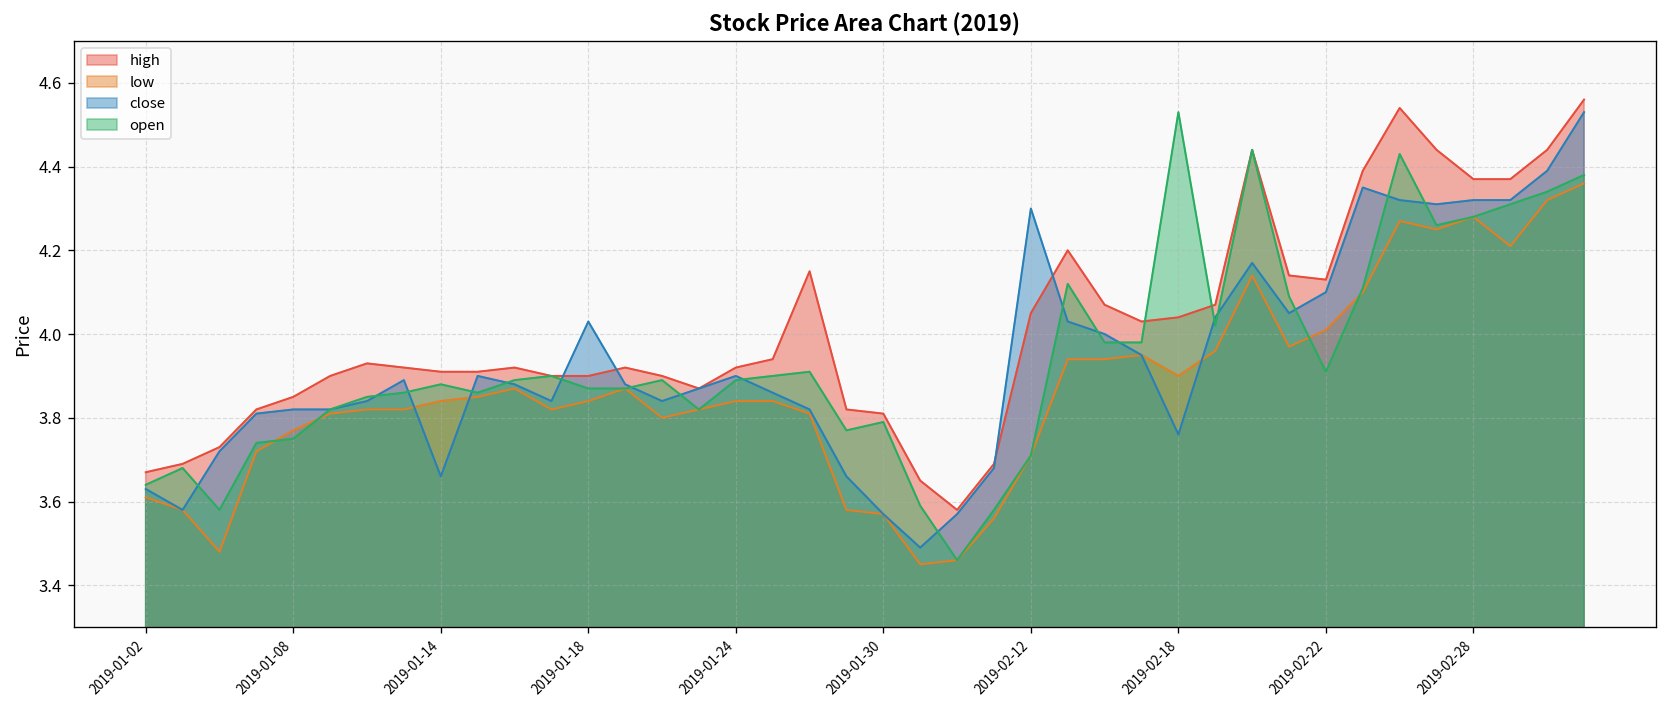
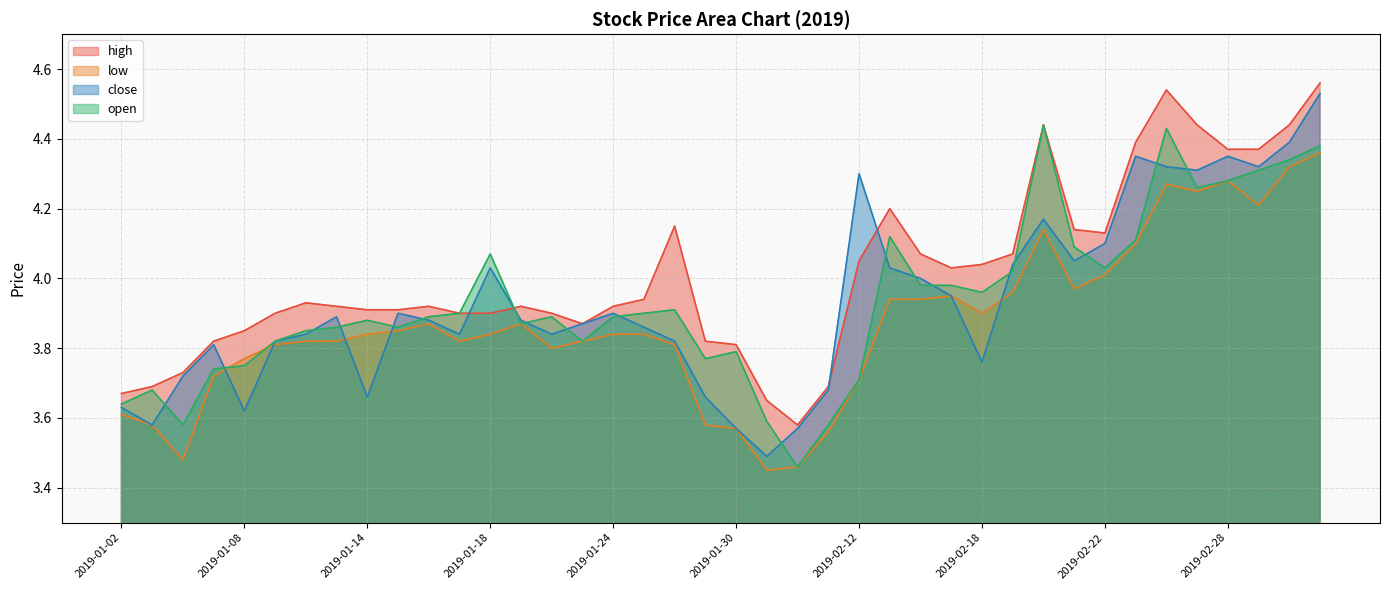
  {
    "close": {
      "2019-01-02": 3.63,
-     "2019-01-08": 3.82,
+     "2019-01-08": 3.62,
      "2019-01-14": 3.66,
      "2019-01-18": 4.03,
      "2019-01-24": 3.90,
      "2019-02-12": 4.30,
      "2019-02-18": 3.76,
      "2019-02-22": 4.10,
-     "2019-02-28": 4.32
+     "2019-02-28": 4.35
    },
    "open": {
      "2019-01-02": 3.64,
      "2019-01-08": 3.75,
      "2019-01-14": 3.88,
-     "2019-01-18": 3.87,
+     "2019-01-18": 4.07,
      "2019-01-24": 3.89,
      "2019-01-30": 3.79,
-     "2019-02-18": 4.53,
-     "2019-02-22": 3.91
+     "2019-02-18": 3.96,
+     "2019-02-22": 4.03
    }
  }
